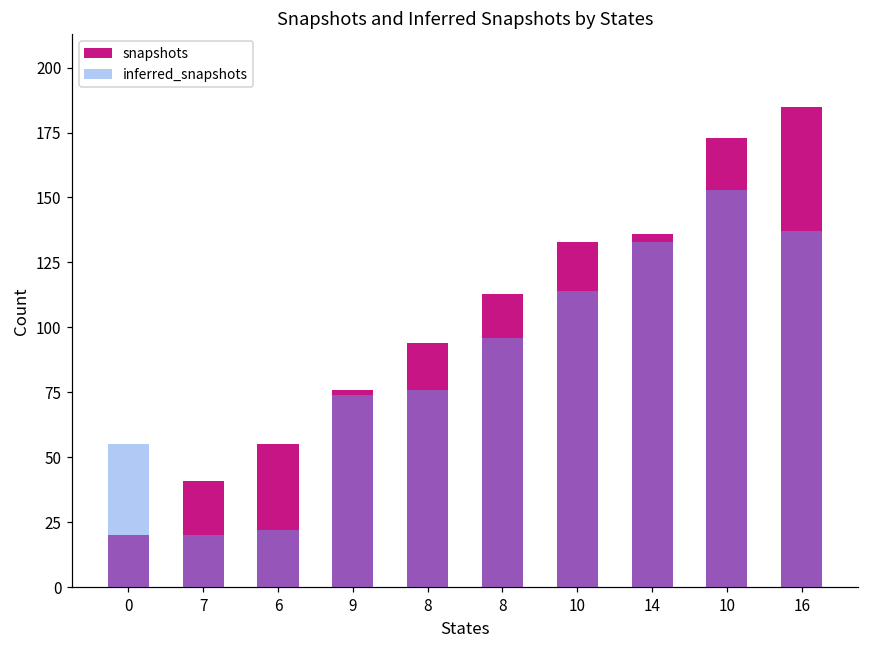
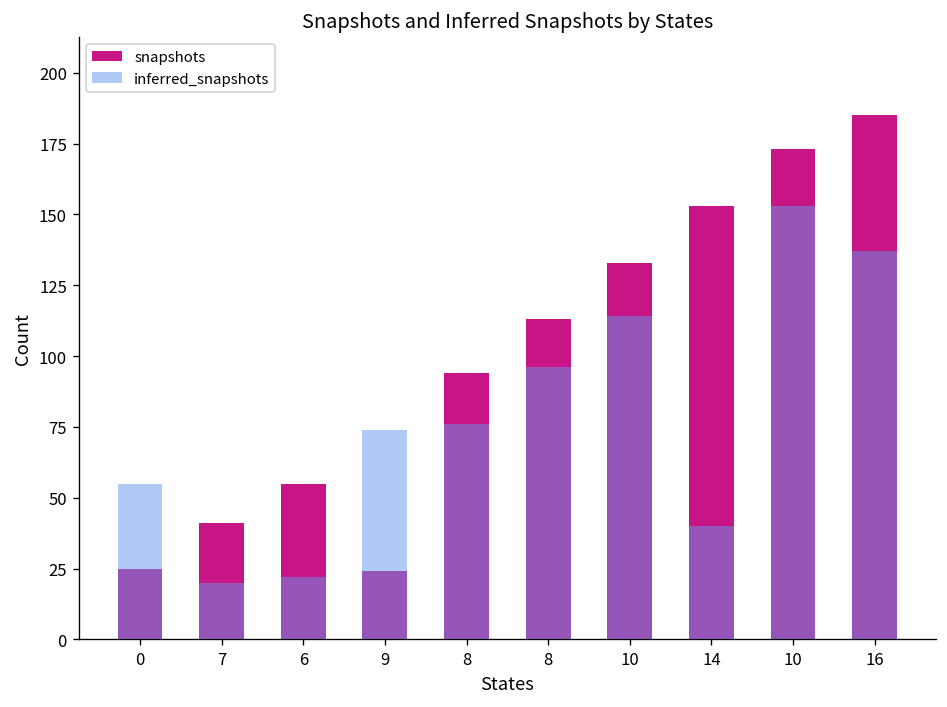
  {
    "snapshots": {
-     "0": 20,
+     "0": 25,
      "7": 41,
      "6": 55,
-     "9": 76,
-     "14": 136,
+     "9": 24,
+     "14": 153,
      "16": 185
    },
    "inferred_snapshots": {
      "0": 55,
-     "14": 133
+     "14": 40
    }
  }
